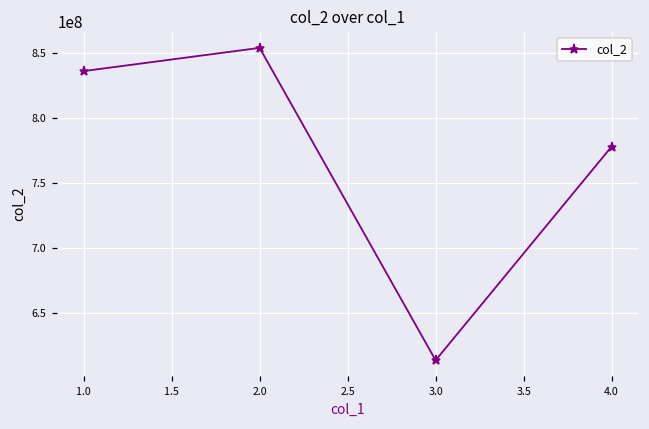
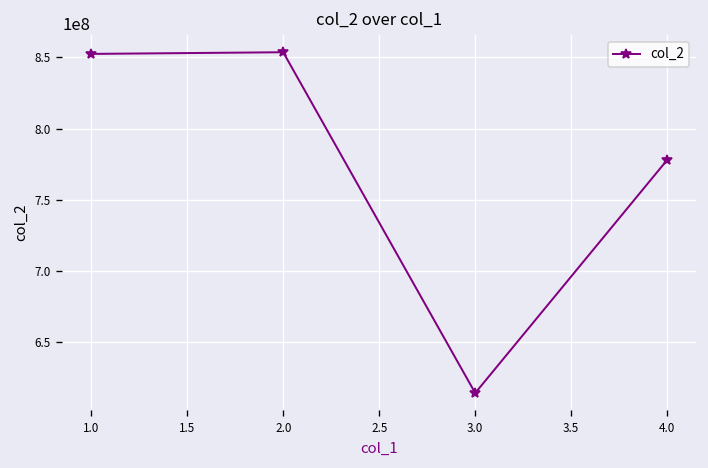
  {
-   "1.0": 836000000,
+   "1.0": 852000000,
    "2.0": 854000000,
    "3.0": 614000000,
    "4.0": 778000000
  }
